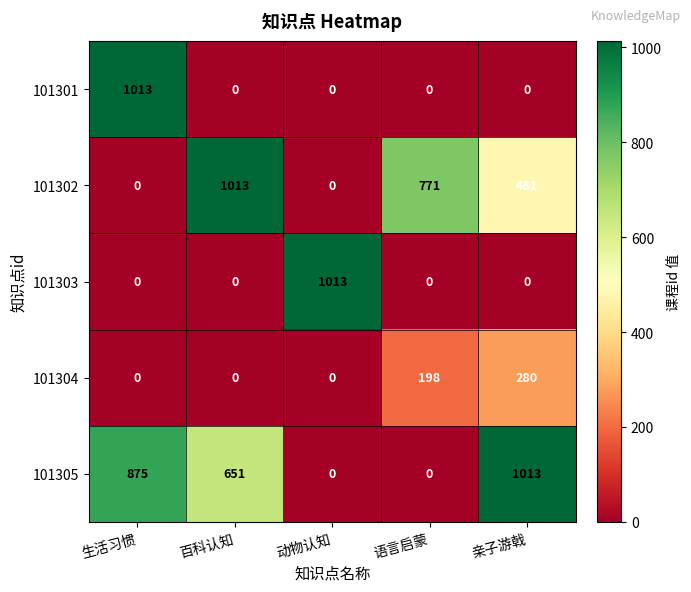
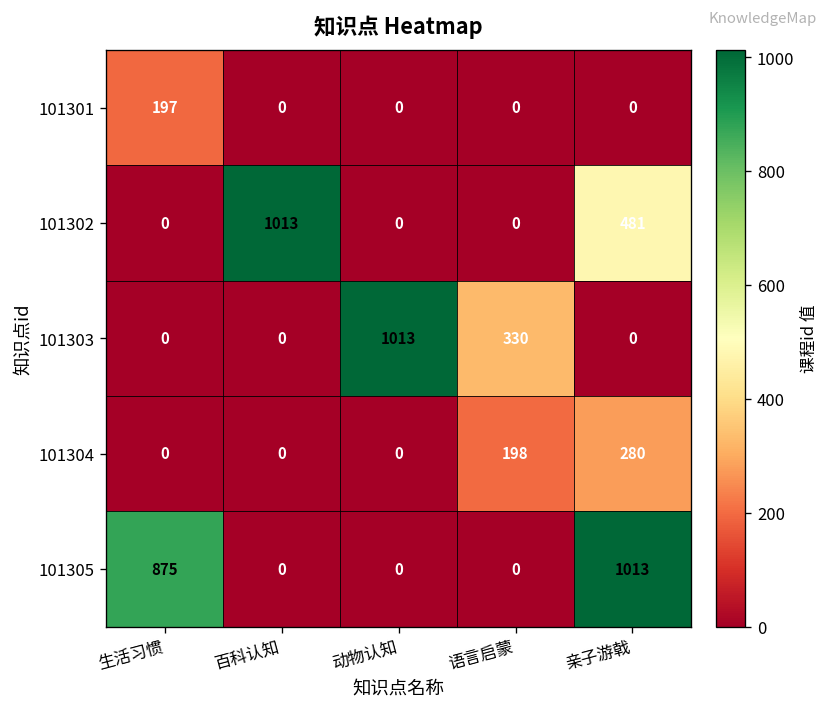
  {
    "101301": {
-     "生活习惯": 1013,
+     "生活习惯": 197,
      "百科认知": 0,
      "动物认知": 0,
      "语言启蒙": 0,
      "亲子游戟": 0
    },
    "101302": {
      "生活习惯": 0,
      "百科认知": 1013,
      "动物认知": 0,
-     "语言启蒙": 771,
+     "语言启蒙": 0,
      "亲子游戟": 481
    },
    "101303": {
      "生活习惯": 0,
      "百科认知": 0,
      "动物认知": 1013,
-     "语言启蒙": 0,
+     "语言启蒙": 330,
      "亲子游戟": 0
    },
    "101304": {
      "生活习惯": 0,
      "百科认知": 0,
      "动物认知": 0,
      "语言启蒙": 198,
      "亲子游戟": 280
    },
    "101305": {
      "生活习惯": 875,
-     "百科认知": 651,
+     "百科认知": 0,
      "动物认知": 0,
      "语言启蒙": 0,
      "亲子游戟": 1013
    }
  }
